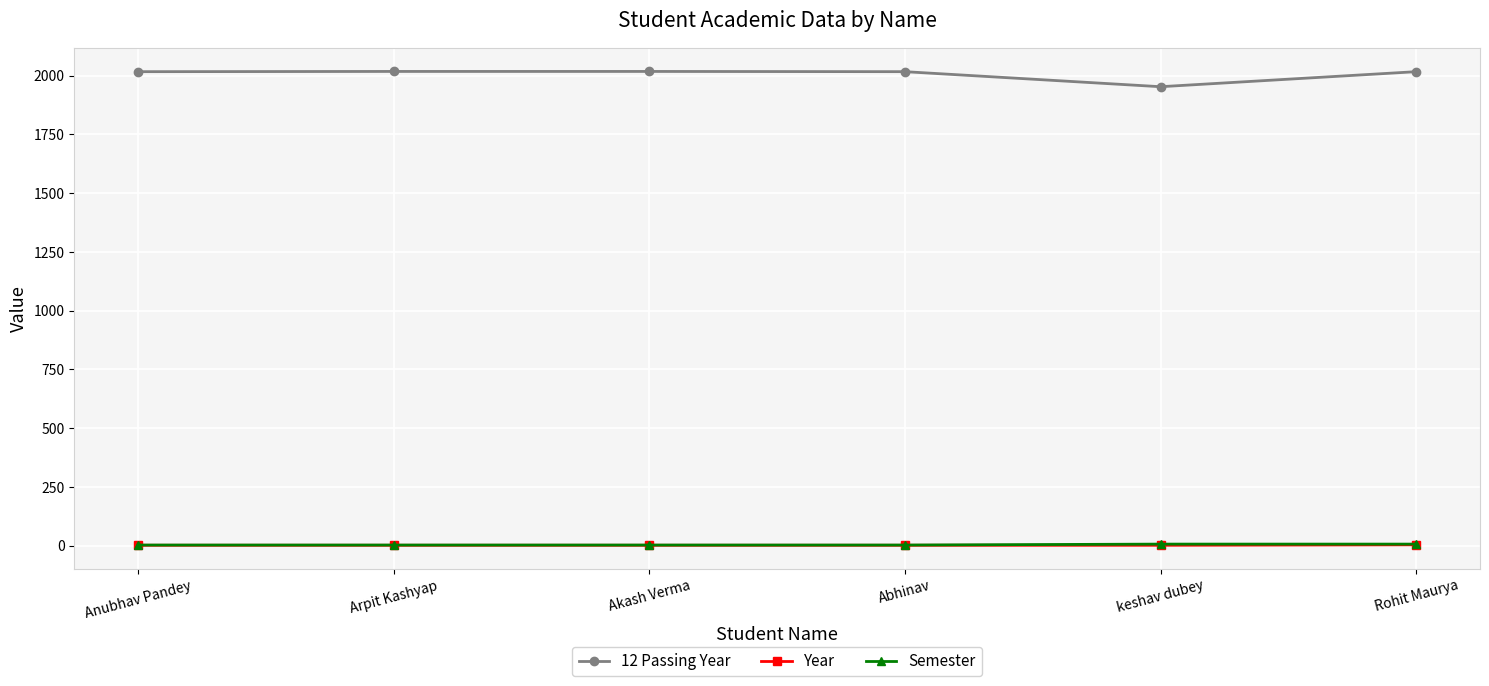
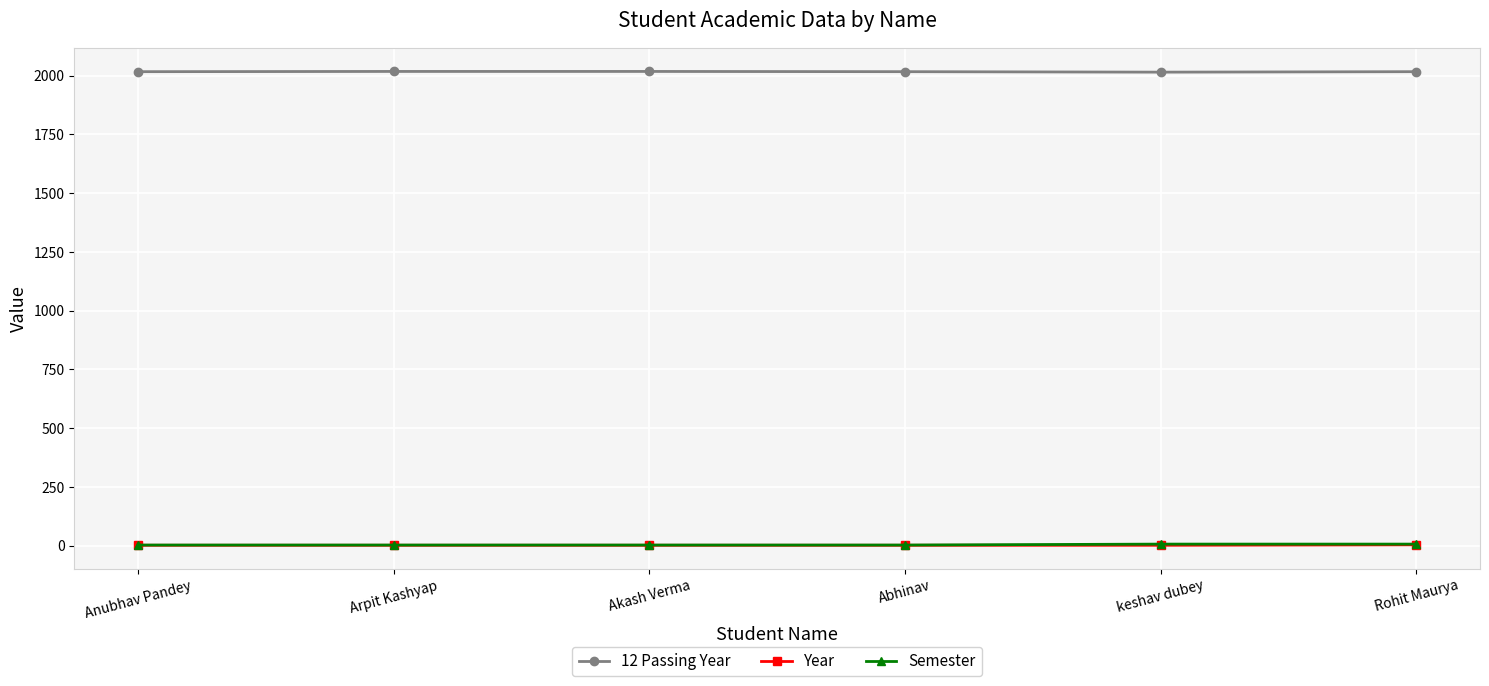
  {
    "12 Passing Year": {
      "Anubhav Pandey": 2020,
      "Arpit Kashyap": 2020,
      "Akash Verma": 2020,
      "Abhinav": 2020,
-     "keshav dubey": 1950,
+     "keshav dubey": 2020,
      "Rohit Maurya": 2020
    }
  }
